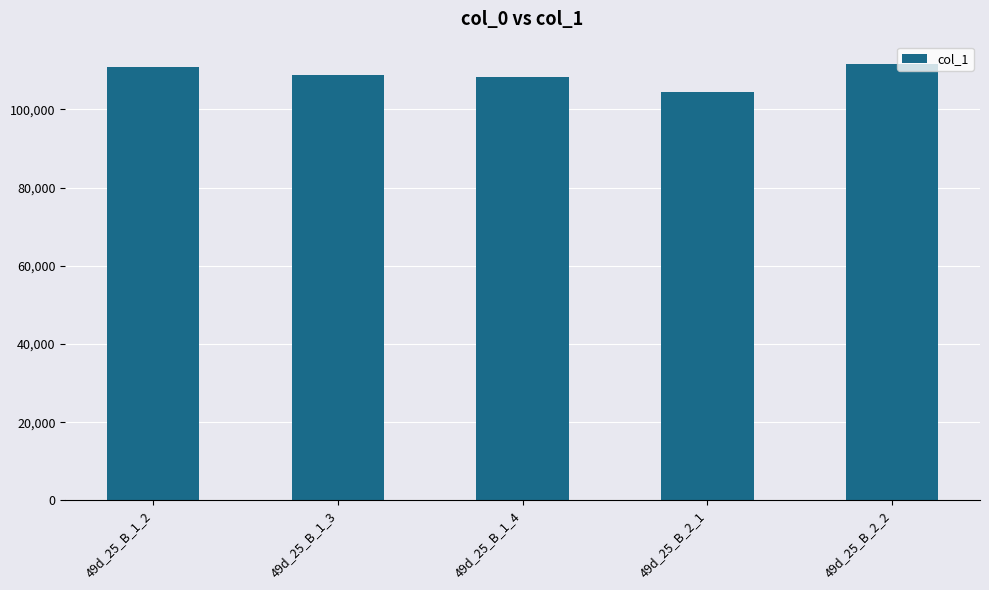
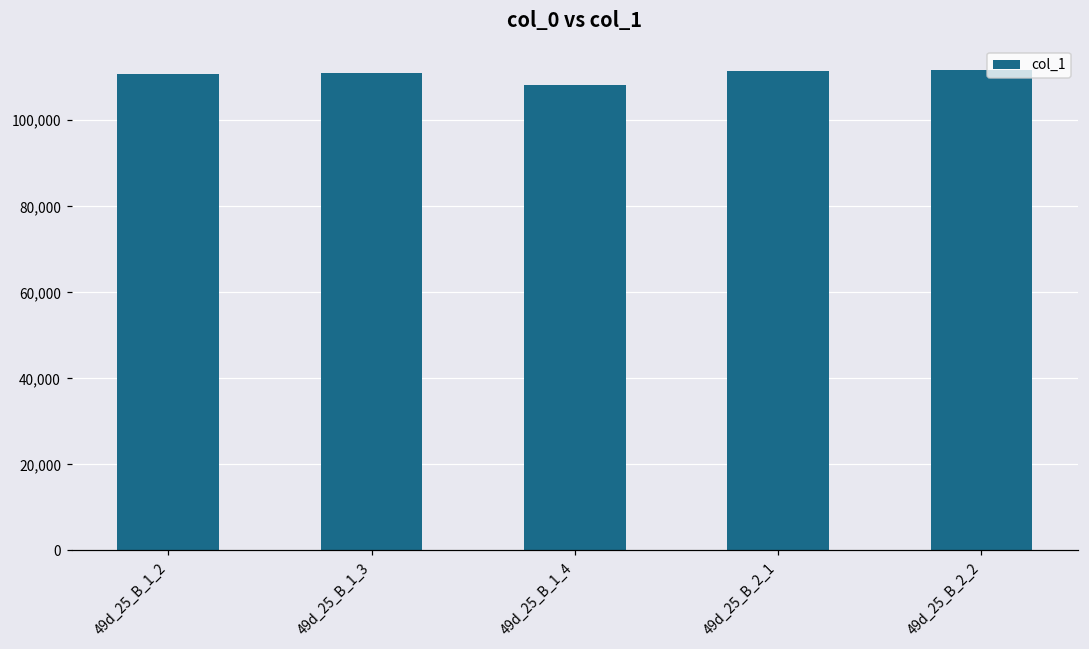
  {
    "49d_25_B_1_2": "111,000",
-   "49d_25_B_1_3": "109,000",
+   "49d_25_B_1_3": "111,000",
    "49d_25_B_1_4": "108,000",
-   "49d_25_B_2_1": "105,000",
+   "49d_25_B_2_1": "112,000",
    "49d_25_B_2_2": "112,000"
  }
